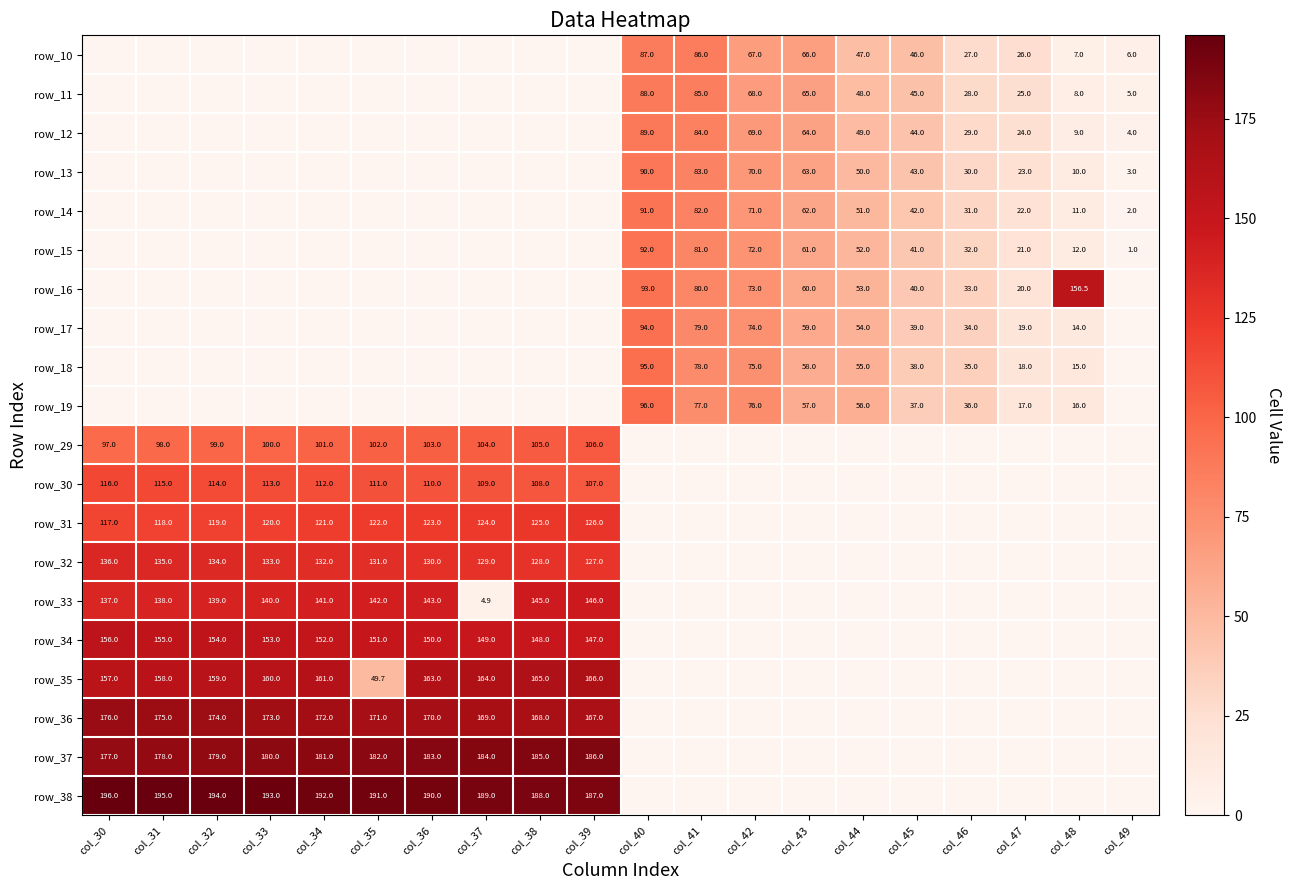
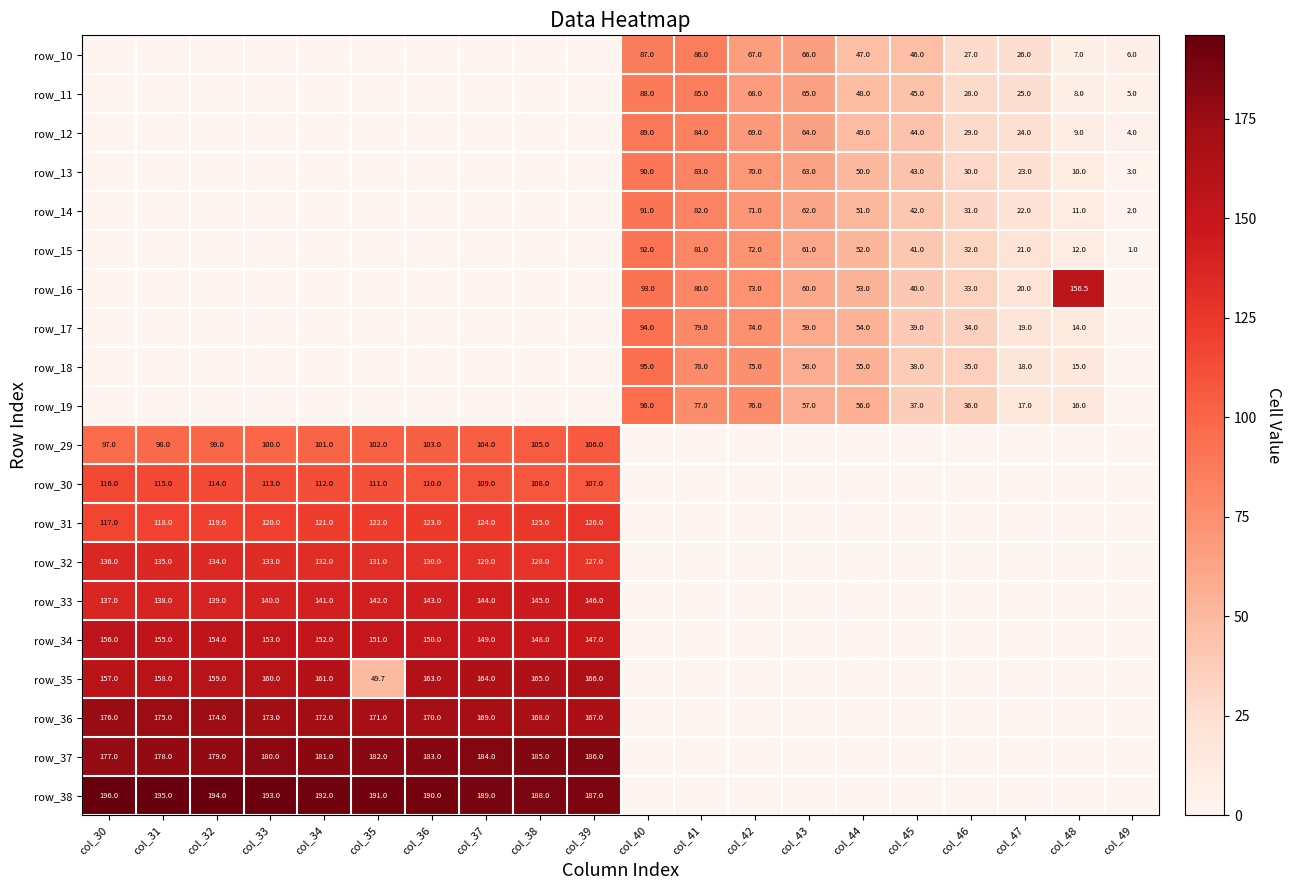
  {
    "row_10": {
      "col_40": 87.0,
      "col_41": 86.0,
      "col_42": 67.0,
      "col_43": 66.0,
      "col_44": 47.0,
      "col_45": 46.0,
      "col_46": 27.0,
      "col_47": 26.0,
      "col_48": 7.0,
      "col_49": 6.0
    },
    "row_11": {
      "col_40": 88.0,
      "col_41": 85.0,
      "col_42": 68.0,
      "col_43": 65.0,
      "col_44": 48.0,
      "col_45": 45.0,
      "col_46": 28.0,
      "col_47": 25.0,
      "col_48": 8.0,
      "col_49": 5.0
    },
    "row_12": {
      "col_40": 89.0,
      "col_41": 84.0,
      "col_42": 69.0,
      "col_43": 64.0,
      "col_44": 49.0,
      "col_45": 44.0,
      "col_46": 29.0,
      "col_47": 24.0,
      "col_48": 9.0,
      "col_49": 4.0
    },
    "row_13": {
      "col_40": 90.0,
      "col_41": 83.0,
      "col_42": 70.0,
      "col_43": 63.0,
      "col_44": 50.0,
      "col_45": 43.0,
      "col_46": 30.0,
      "col_47": 23.0,
      "col_48": 10.0,
      "col_49": 3.0
    },
    "row_14": {
      "col_40": 91.0,
      "col_41": 82.0,
      "col_42": 71.0,
      "col_43": 62.0,
      "col_44": 51.0,
      "col_45": 42.0,
      "col_46": 31.0,
      "col_47": 22.0,
      "col_48": 11.0,
      "col_49": 2.0
    },
    "row_15": {
      "col_40": 92.0,
      "col_41": 81.0,
      "col_42": 72.0,
      "col_43": 61.0,
      "col_44": 52.0,
      "col_45": 41.0,
      "col_46": 32.0,
      "col_47": 21.0,
      "col_48": 12.0,
      "col_49": 1.0
    },
    "row_16": {
      "col_40": 93.0,
      "col_41": 80.0,
      "col_42": 73.0,
      "col_43": 60.0,
      "col_44": 53.0,
      "col_45": 40.0,
      "col_46": 33.0,
      "col_47": 20.0,
      "col_48": 156.5
    },
    "row_17": {
      "col_40": 94.0,
      "col_41": 79.0,
      "col_42": 74.0,
      "col_43": 59.0,
      "col_44": 54.0,
      "col_45": 39.0,
      "col_46": 34.0,
      "col_47": 19.0,
      "col_48": 14.0
    },
    "row_18": {
      "col_40": 95.0,
      "col_41": 78.0,
      "col_42": 75.0,
      "col_43": 58.0,
      "col_44": 55.0,
      "col_45": 38.0,
      "col_46": 35.0,
      "col_47": 18.0,
      "col_48": 15.0
    },
    "row_19": {
      "col_40": 96.0,
      "col_41": 77.0,
      "col_42": 76.0,
      "col_43": 57.0,
      "col_44": 56.0,
      "col_45": 37.0,
      "col_46": 36.0,
      "col_47": 17.0,
      "col_48": 16.0
    },
    "row_29": {
      "col_30": 97.0,
      "col_31": 98.0,
      "col_32": 99.0,
      "col_33": 100.0,
      "col_34": 101.0,
      "col_35": 102.0,
      "col_36": 103.0,
      "col_37": 104.0,
      "col_38": 105.0,
      "col_39": 106.0
    },
    "row_30": {
      "col_30": 116.0,
      "col_31": 115.0,
      "col_32": 114.0,
      "col_33": 113.0,
      "col_34": 112.0,
      "col_35": 111.0,
      "col_36": 110.0,
      "col_37": 109.0,
      "col_38": 108.0,
      "col_39": 107.0
    },
    "row_31": {
      "col_30": 117.0,
      "col_31": 118.0,
      "col_32": 119.0,
      "col_33": 120.0,
      "col_34": 121.0,
      "col_35": 122.0,
      "col_36": 123.0,
      "col_37": 124.0,
      "col_38": 125.0,
      "col_39": 126.0
    },
    "row_32": {
      "col_30": 136.0,
      "col_31": 135.0,
      "col_32": 134.0,
      "col_33": 133.0,
      "col_34": 132.0,
      "col_35": 131.0,
      "col_36": 130.0,
      "col_37": 129.0,
      "col_38": 128.0,
      "col_39": 127.0
    },
    "row_33": {
      "col_30": 137.0,
      "col_31": 138.0,
      "col_32": 139.0,
      "col_33": 140.0,
      "col_34": 141.0,
      "col_35": 142.0,
      "col_36": 143.0,
-     "col_37": 4.9,
+     "col_37": 144.0,
      "col_38": 145.0,
      "col_39": 146.0
    },
    "row_34": {
      "col_30": 156.0,
      "col_31": 155.0,
      "col_32": 154.0,
      "col_33": 153.0,
      "col_34": 152.0,
      "col_35": 151.0,
      "col_36": 150.0,
      "col_37": 149.0,
      "col_38": 148.0,
      "col_39": 147.0
    },
    "row_35": {
      "col_30": 157.0,
      "col_31": 158.0,
      "col_32": 159.0,
      "col_33": 160.0,
      "col_34": 161.0,
      "col_35": 49.7,
      "col_36": 163.0,
      "col_37": 164.0,
      "col_38": 165.0,
      "col_39": 166.0
    },
    "row_36": {
      "col_30": 176.0,
      "col_31": 175.0,
      "col_32": 174.0,
      "col_33": 173.0,
      "col_34": 172.0,
      "col_35": 171.0,
      "col_36": 170.0,
      "col_37": 169.0,
      "col_38": 168.0,
      "col_39": 167.0
    },
    "row_37": {
      "col_30": 177.0,
      "col_31": 178.0,
      "col_32": 179.0,
      "col_33": 180.0,
      "col_34": 181.0,
      "col_35": 182.0,
      "col_36": 183.0,
      "col_37": 184.0,
      "col_38": 185.0,
      "col_39": 186.0
    },
    "row_38": {
      "col_30": 196.0,
      "col_31": 195.0,
      "col_32": 194.0,
      "col_33": 193.0,
      "col_34": 192.0,
      "col_35": 191.0,
      "col_36": 190.0,
      "col_37": 189.0,
      "col_38": 188.0,
      "col_39": 187.0
    }
  }
